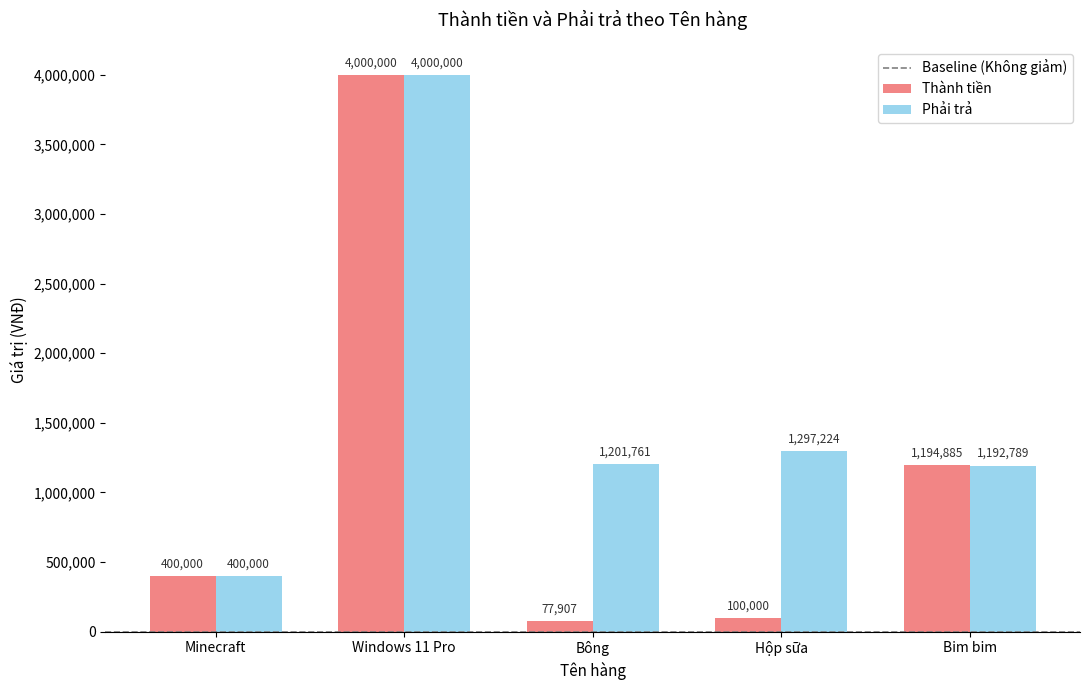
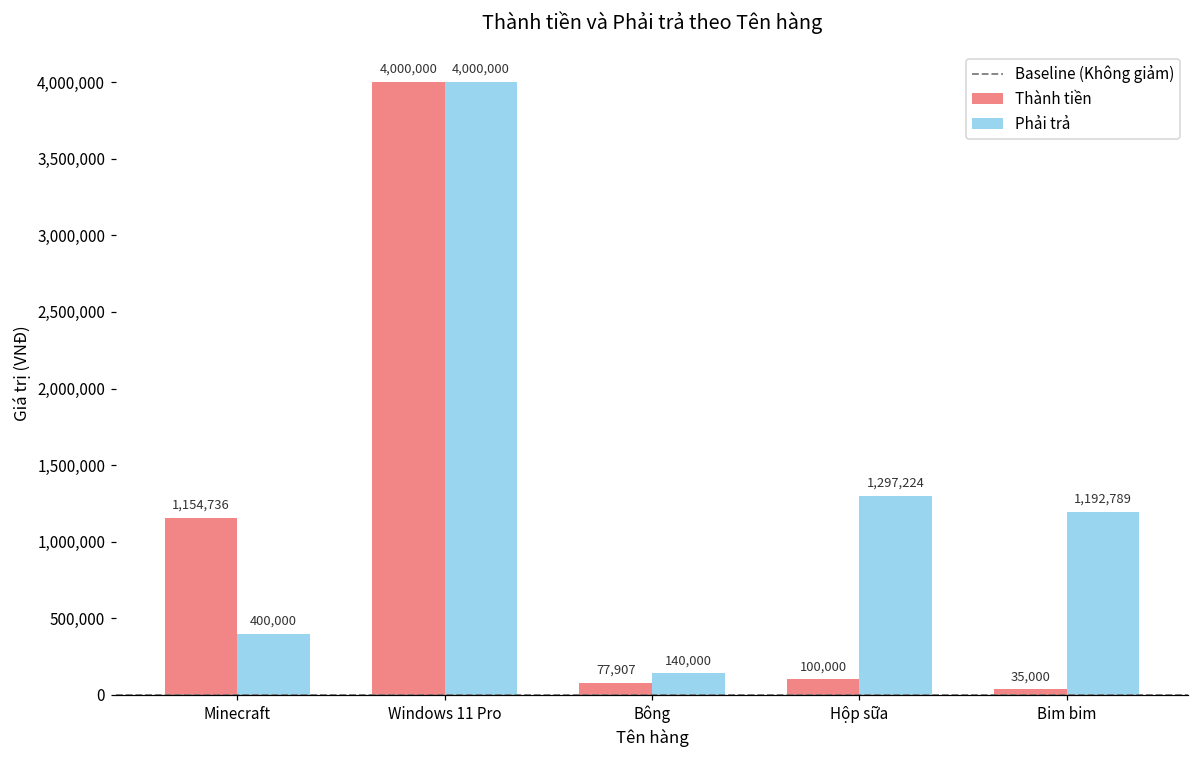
  {
    "Thành tiền": {
-     "Minecraft": "400,000",
+     "Minecraft": "1,154,736",
      "Windows 11 Pro": "4,000,000",
      "Bông": "77,907",
      "Hộp sữa": "100,000",
-     "Bim bim": "1,194,885"
+     "Bim bim": "35,000"
    },
    "Phải trả": {
      "Minecraft": "400,000",
      "Windows 11 Pro": "4,000,000",
-     "Bông": "1,201,761",
+     "Bông": "140,000",
      "Hộp sữa": "1,297,224",
      "Bim bim": "1,192,789"
    }
  }
